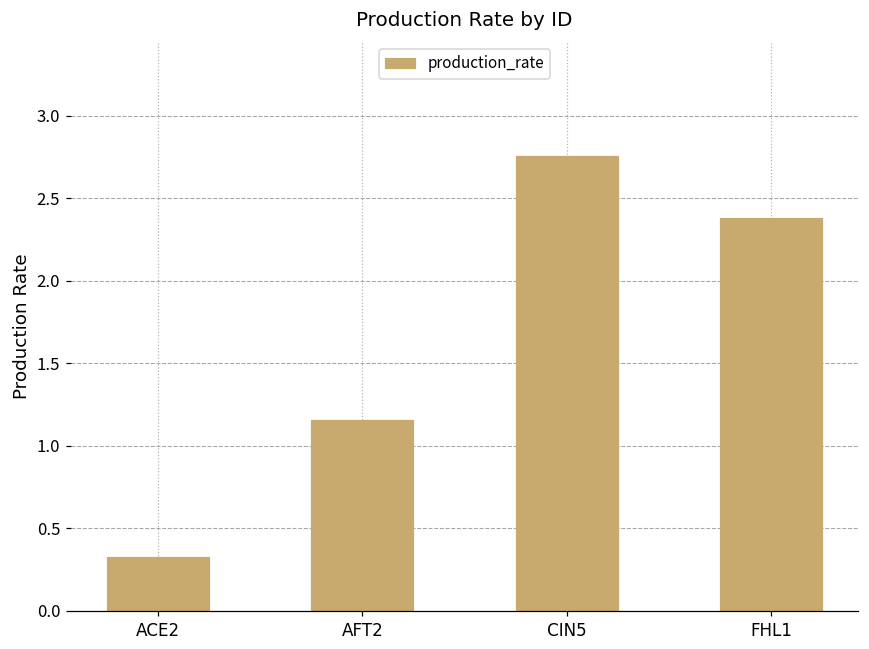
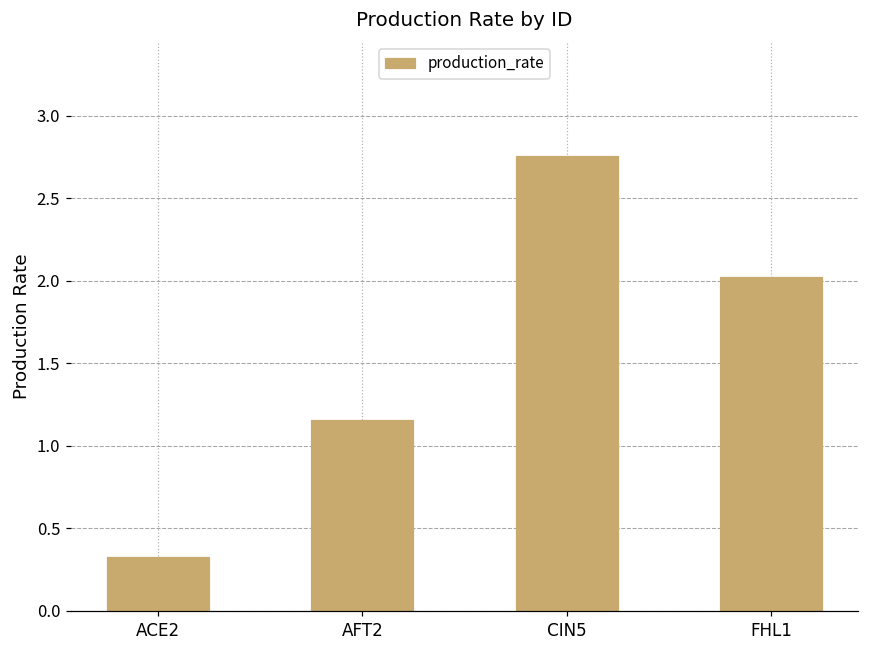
  {
    "ACE2": 0.32,
    "AFT2": 1.16,
    "CIN5": 2.76,
-   "FHL1": 2.38
+   "FHL1": 2.02
  }
